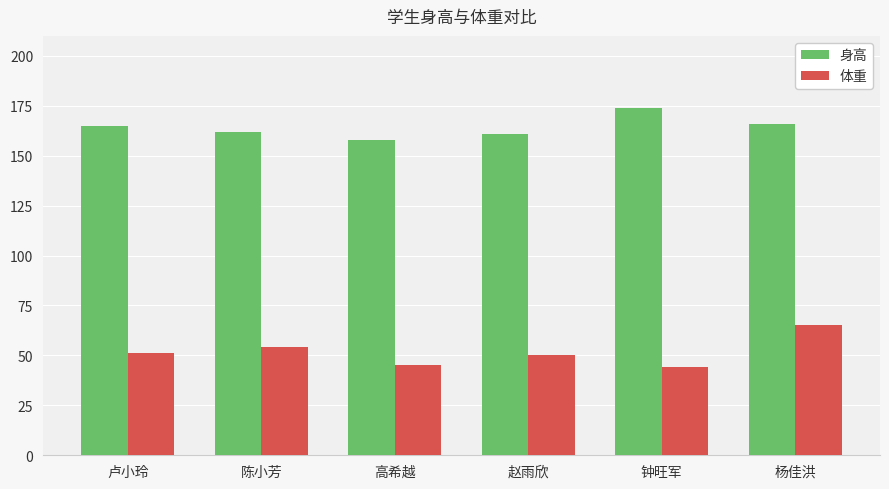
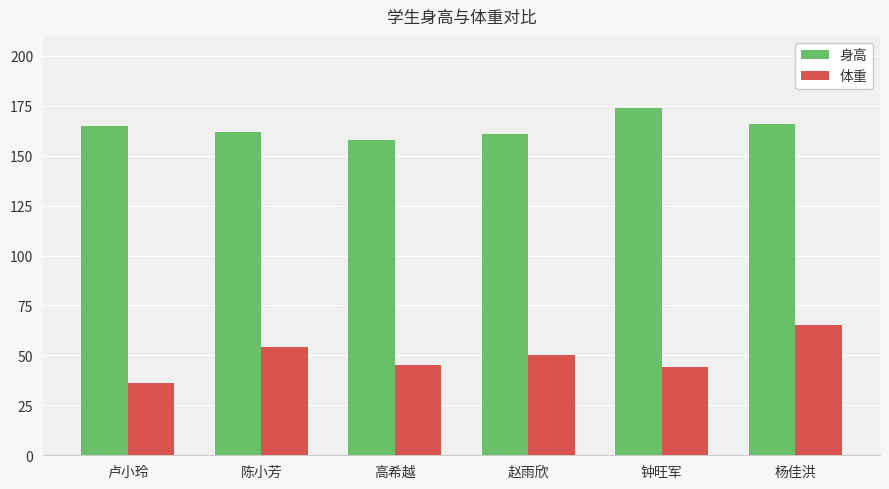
  {
    "身高": {
      "卢小玲": 165,
      "陈小芳": 162,
      "高希越": 158,
      "赵雨欣": 161,
      "钟旺军": 174,
      "杨佳洪": 166
    },
    "体重": {
-     "卢小玲": 51,
+     "卢小玲": 36,
      "陈小芳": 54,
      "高希越": 45,
      "赵雨欣": 50,
      "钟旺军": 44,
      "杨佳洪": 65
    }
  }
